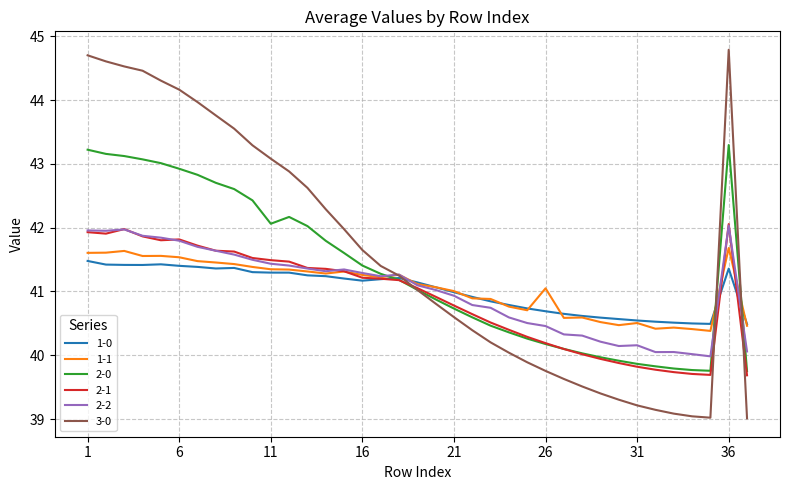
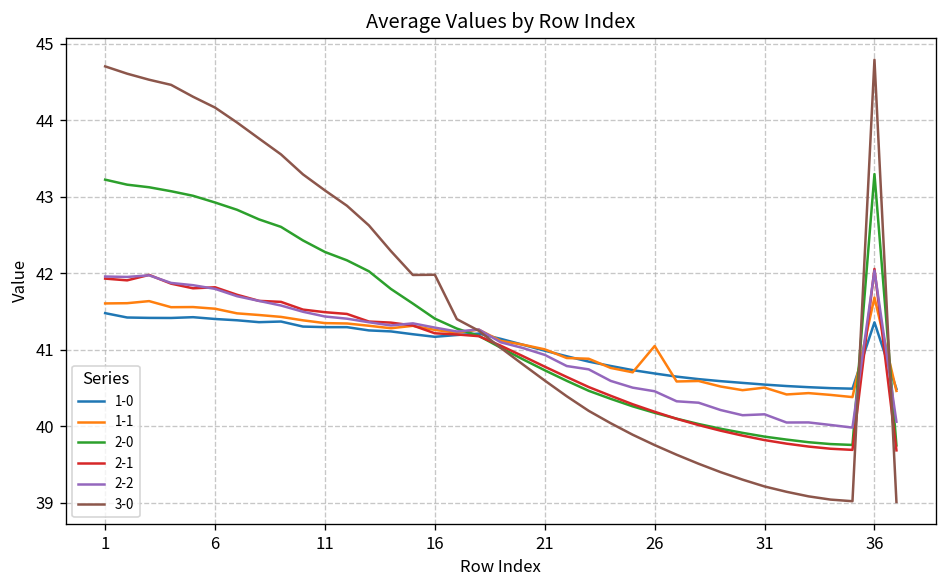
  {
    "1-0": {
      "1": 41.5,
      "6": 41.4,
      "11": 41.3,
      "16": 41.2,
      "26": 40.7,
      "36": 41.4
    },
    "1-1": {
      "1": 41.6,
      "6": 41.5,
      "11": 41.3,
      "26": 41.0,
      "36": 41.7
    },
    "2-0": {
      "1": 43.2,
      "6": 42.9,
-     "11": 42.1,
+     "11": 42.3,
      "16": 41.4,
      "21": 40.7,
      "31": 39.9,
      "36": 43.3
    },
    "2-1": {
      "11": 41.5,
      "16": 41.2,
      "21": 40.8,
      "31": 39.8
    },
    "2-2": {
      "11": 41.4,
      "21": 40.9,
      "26": 40.5,
      "31": 40.2
    },
    "3-0": {
      "1": 44.7,
      "6": 44.2,
      "11": 43.1,
-     "16": 41.6,
+     "16": 42.0,
      "21": 40.6,
      "26": 39.8,
      "31": 39.2,
      "36": 44.8
    }
  }
